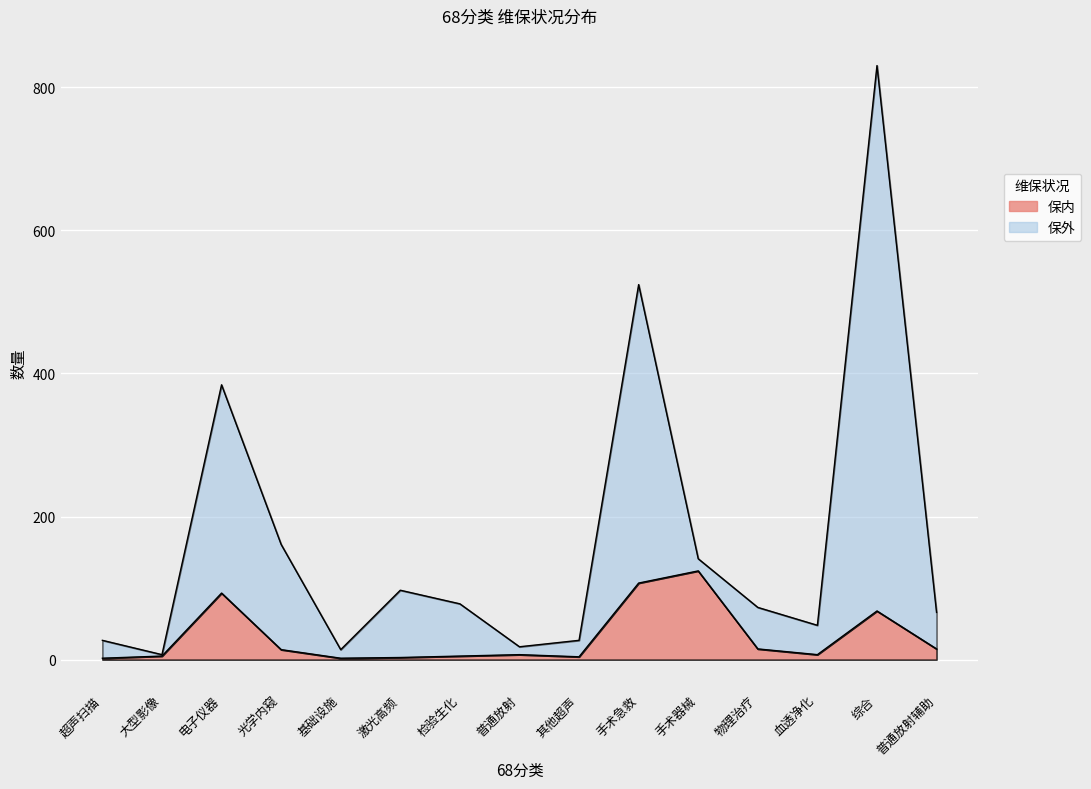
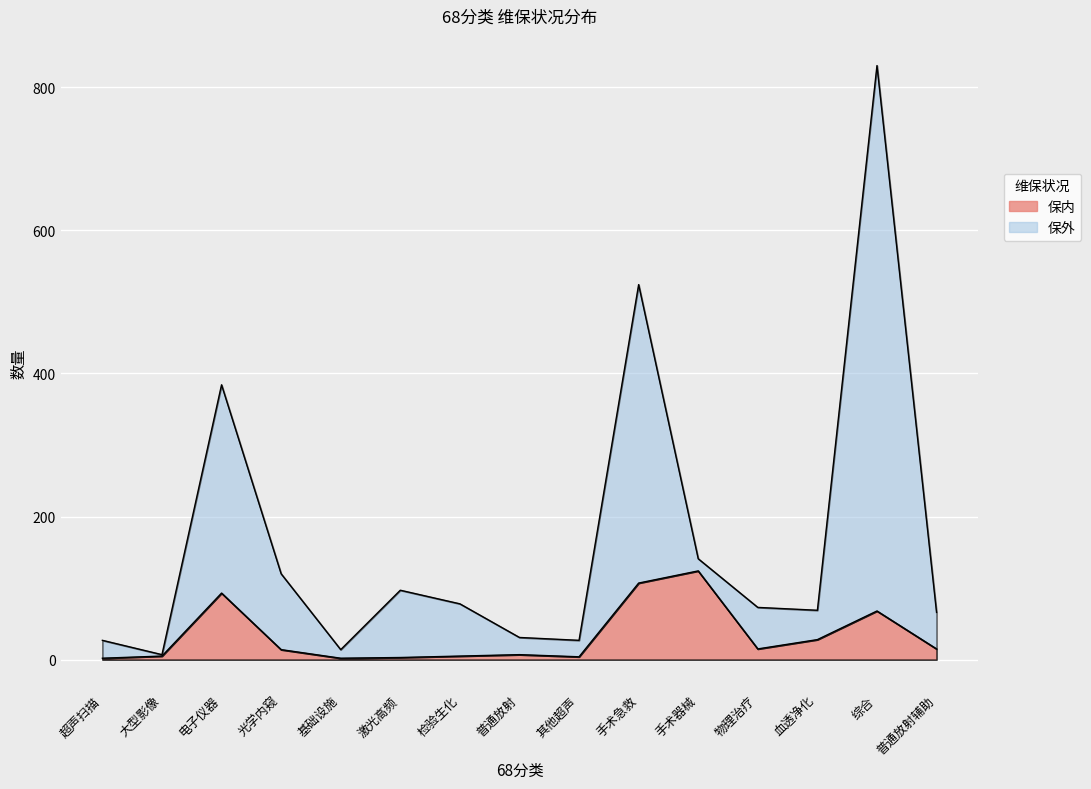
  {
    "保内": {
      "超声扫描": 0,
      "电子仪器": 90,
      "光学内窥": 10,
      "基础设施": 0,
      "激光高频": 0,
      "检验生化": 10,
      "普通放射": 10,
      "其他超声": 0,
      "手术急救": 110,
      "手术器械": 120,
      "物理治疗": 20,
-     "血透净化": 10,
+     "血透净化": 30,
      "综合": 70,
      "普通放射辅助": 20
    },
    "保外": {
      "超声扫描": 30,
      "电子仪器": 290,
-     "光学内窥": 150,
+     "光学内窥": 110,
      "基础设施": 10,
      "激光高频": 90,
      "检验生化": 70,
-     "普通放射": 10,
+     "普通放射": 20,
      "其他超声": 20,
      "手术急救": 420,
      "手术器械": 20,
      "物理治疗": 60,
      "血透净化": 40,
      "综合": 760,
      "普通放射辅助": 50
    }
  }
